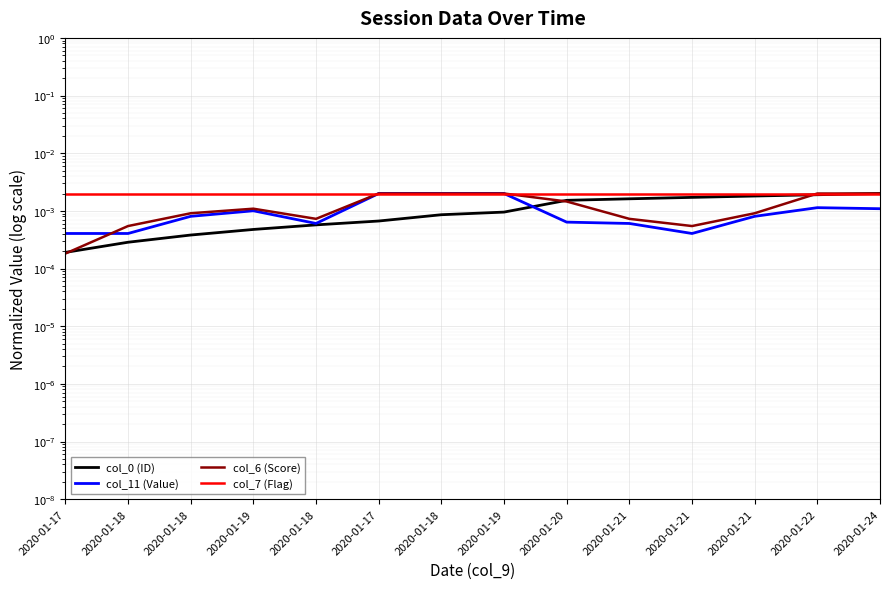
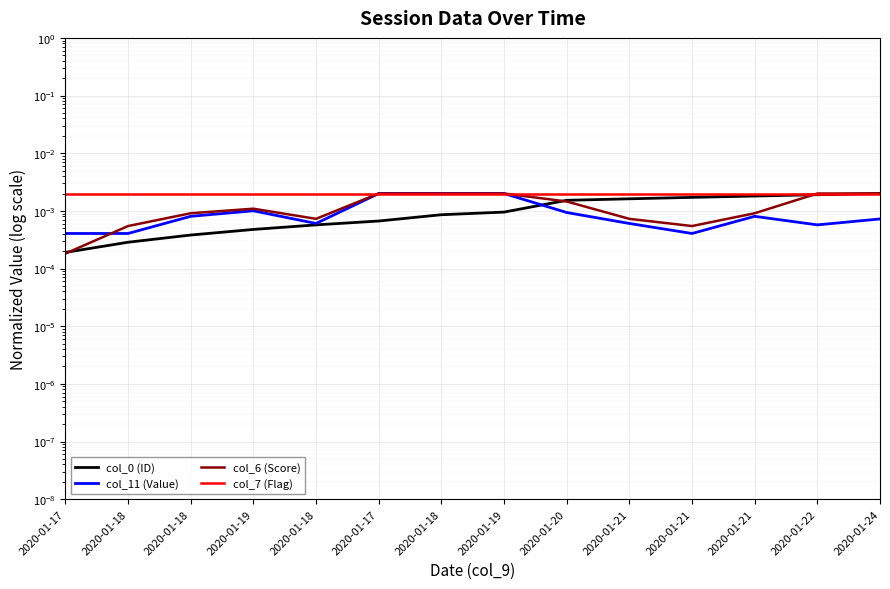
  {
    "col_11 (Value)": {
-     "2020-01-20": 0.0006,
-     "2020-01-22": 0.0011,
-     "2020-01-24": 0.0011
+     "2020-01-20": 0.0009,
+     "2020-01-22": 0.0006,
+     "2020-01-24": 0.0007
    },
    "col_7 (Flag)": {
      "2020-01-20": 0.0020
    }
  }
